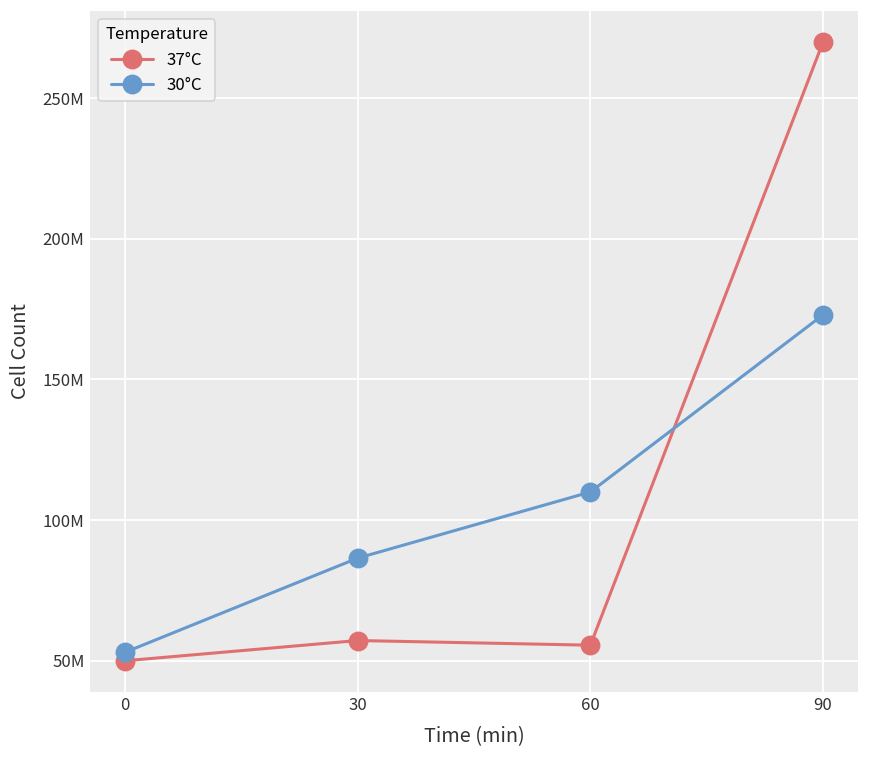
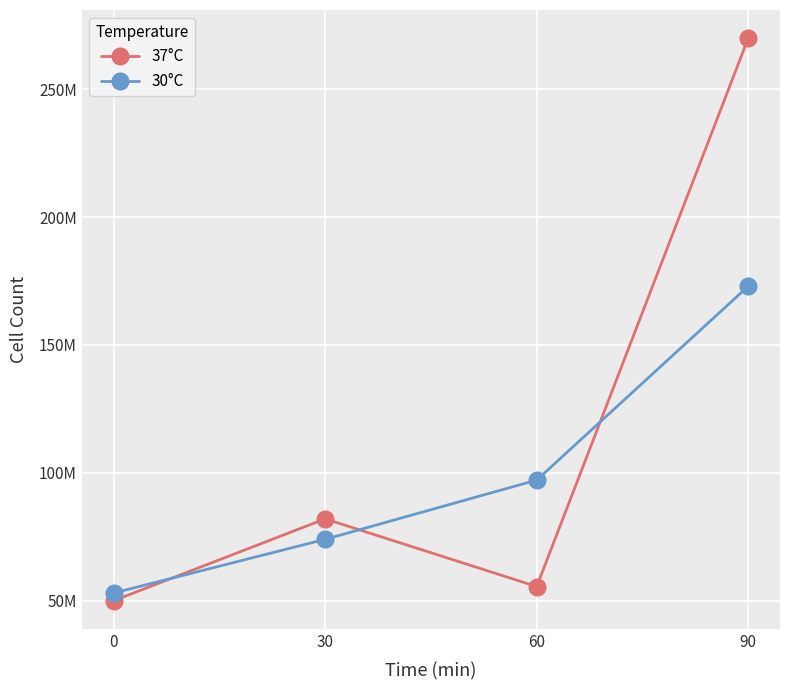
  {
    "37°C": {
      "0": 50000000,
-     "30": 57000000,
+     "30": 82000000,
      "60": 56000000,
      "90": 270000000
    },
    "30°C": {
      "0": 53000000,
-     "30": 86000000,
-     "60": 110000000,
+     "30": 74000000,
+     "60": 97000000,
      "90": 173000000
    }
  }
